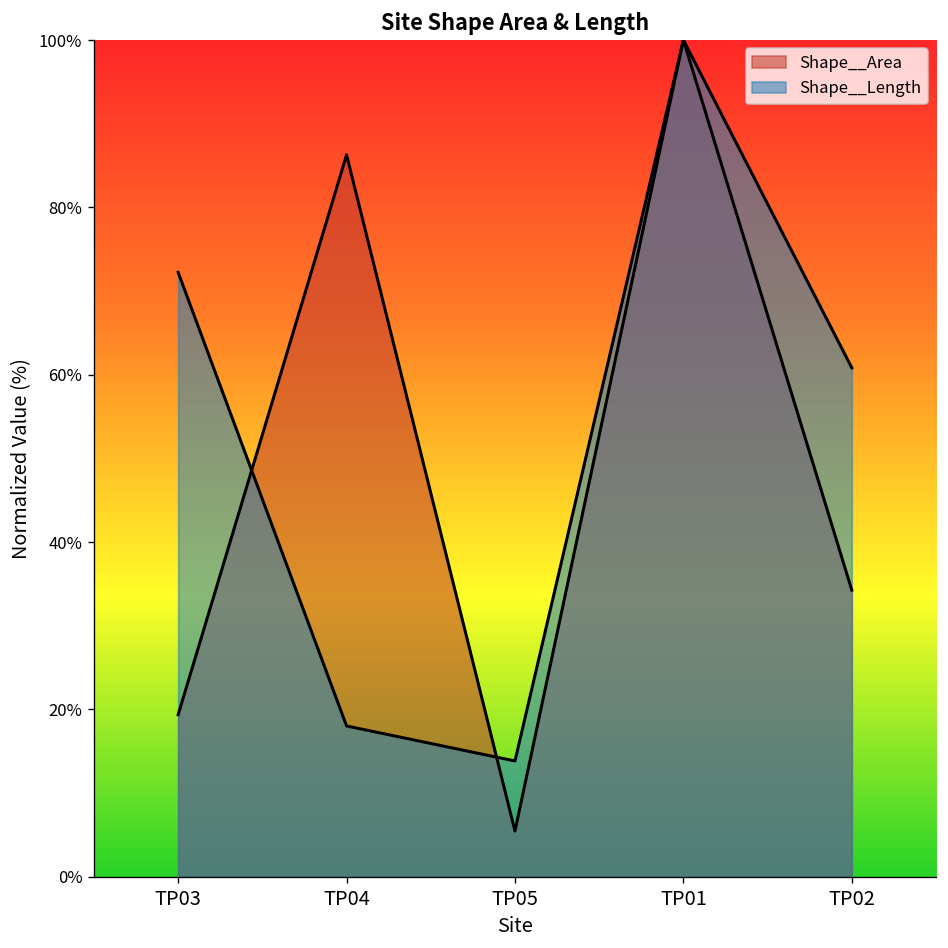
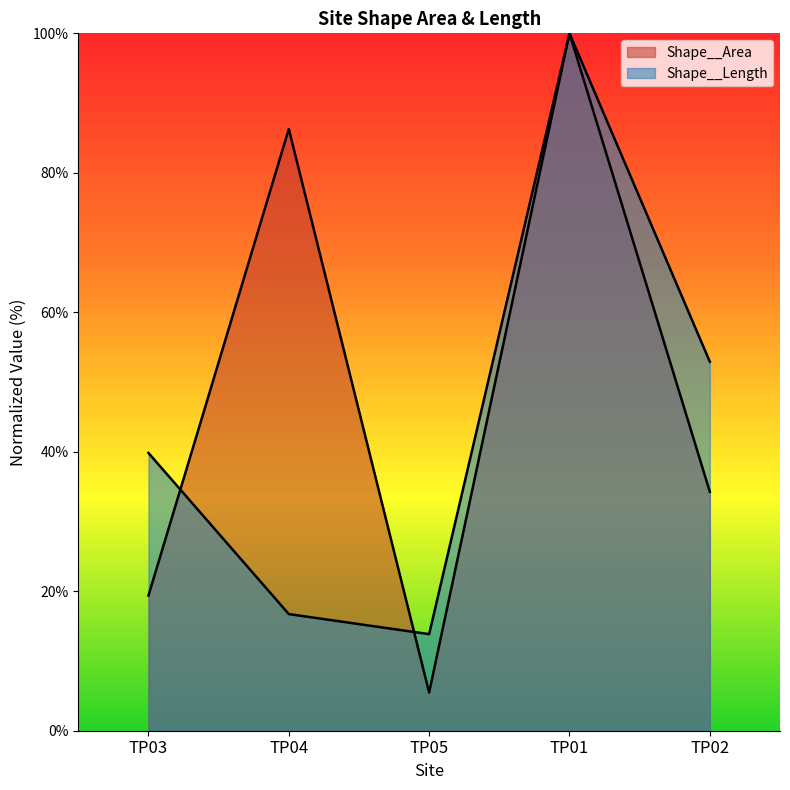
  {
    "Shape__Area": {
      "TP03": "19%",
      "TP04": "86%",
      "TP05": "5%",
      "TP02": "34%"
    },
    "Shape__Length": {
-     "TP03": "72%",
-     "TP04": "18%",
+     "TP03": "40%",
+     "TP04": "17%",
      "TP05": "14%",
-     "TP02": "61%"
+     "TP02": "53%"
    }
  }
